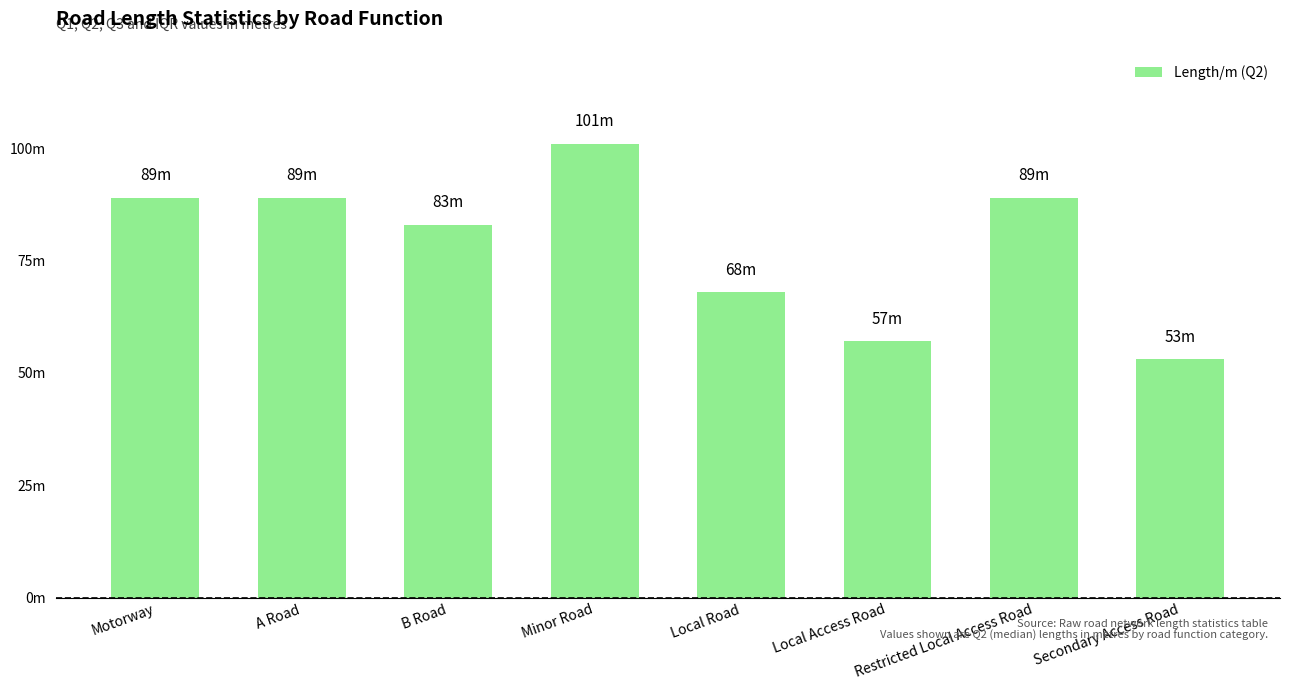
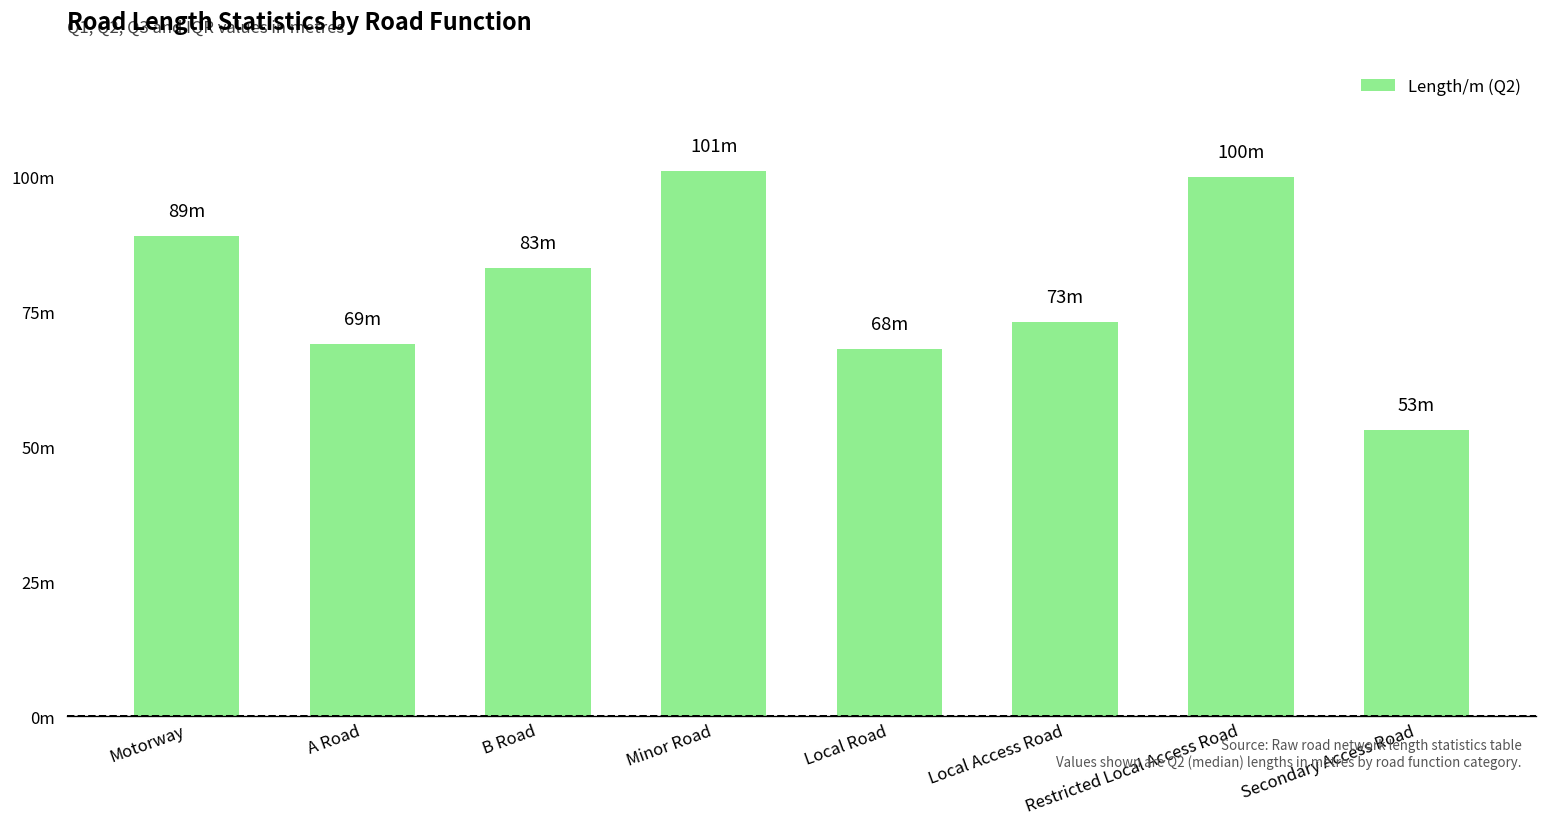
  {
    "Motorway": "89m",
-   "A Road": "89m",
+   "A Road": "69m",
    "B Road": "83m",
    "Minor Road": "101m",
    "Local Road": "68m",
-   "Local Access Road": "57m",
-   "Restricted Local Access Road": "89m",
+   "Local Access Road": "73m",
+   "Restricted Local Access Road": "100m",
    "Secondary Access Road": "53m"
  }
